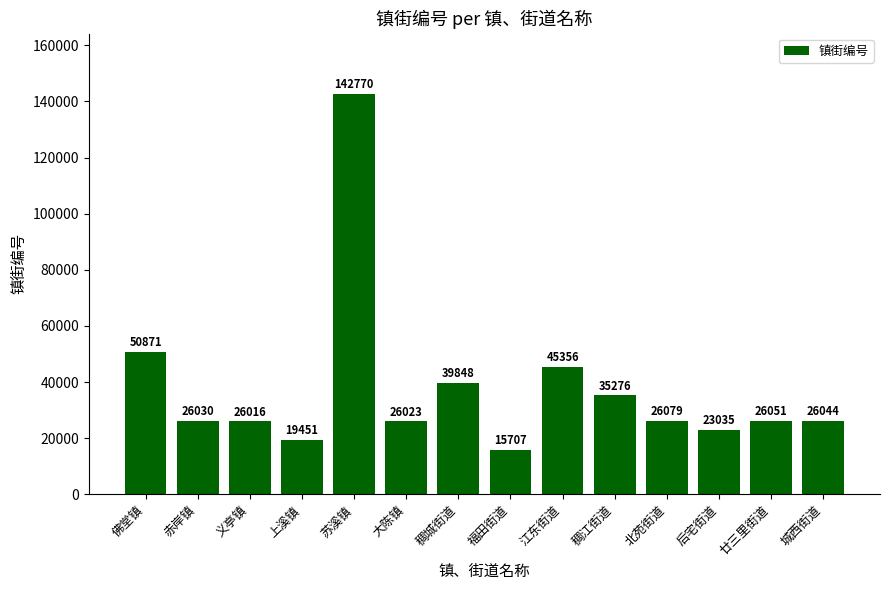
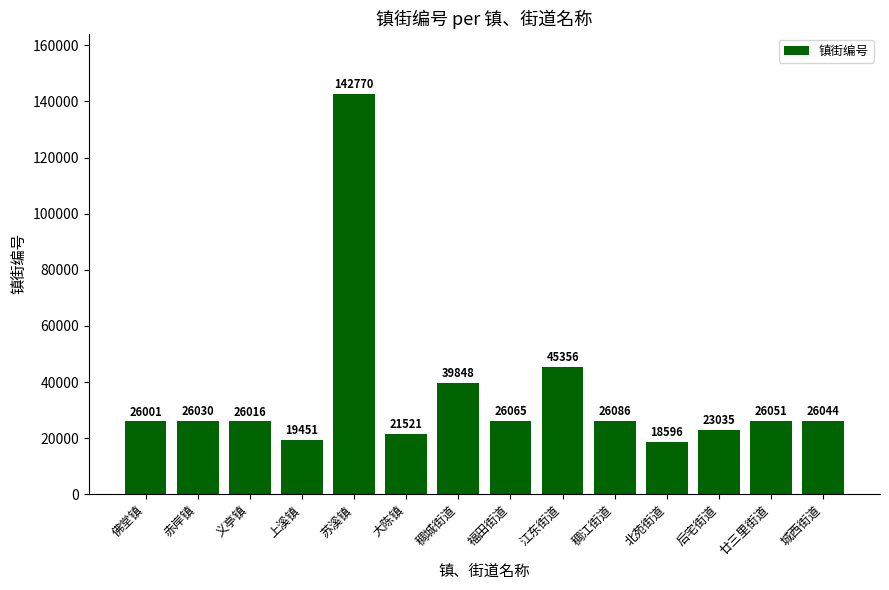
  {
-   "佛堂镇": 50871,
+   "佛堂镇": 26001,
    "赤岸镇": 26030,
    "义亭镇": 26016,
    "上溪镇": 19451,
    "苏溪镇": 142770,
-   "大陈镇": 26023,
+   "大陈镇": 21521,
    "稠城街道": 39848,
-   "福田街道": 15707,
+   "福田街道": 26065,
    "江东街道": 45356,
-   "稠江街道": 35276,
-   "北苑街道": 26079,
+   "稠江街道": 26086,
+   "北苑街道": 18596,
    "后宅街道": 23035,
    "廿三里街道": 26051,
    "城西街道": 26044
  }
